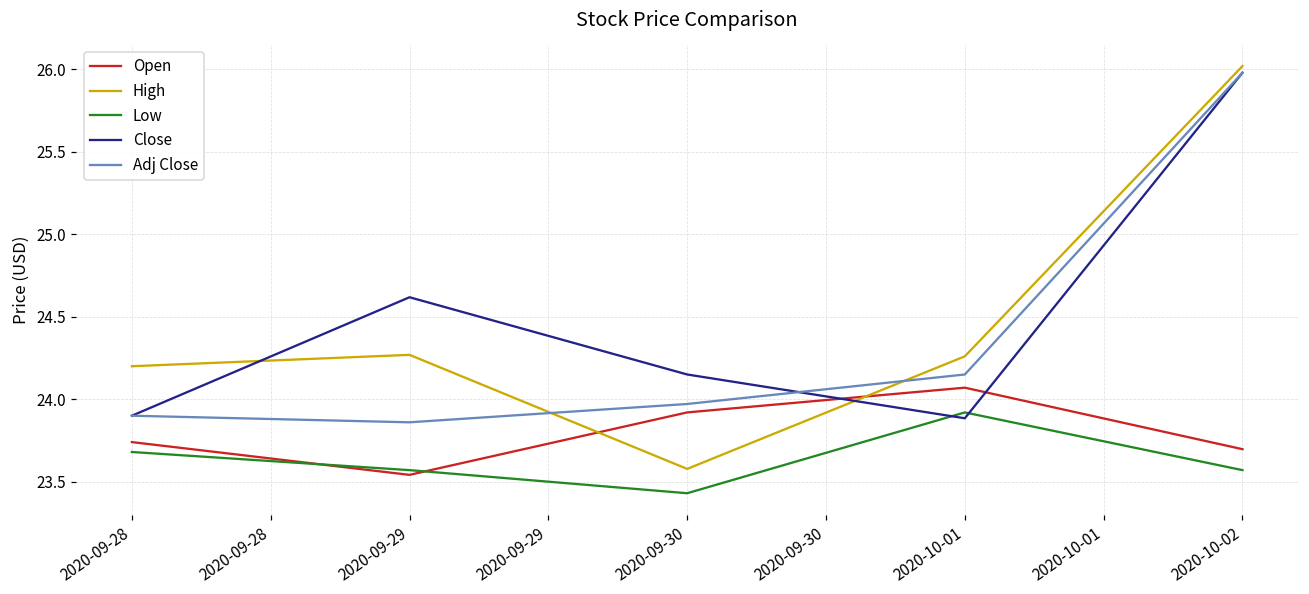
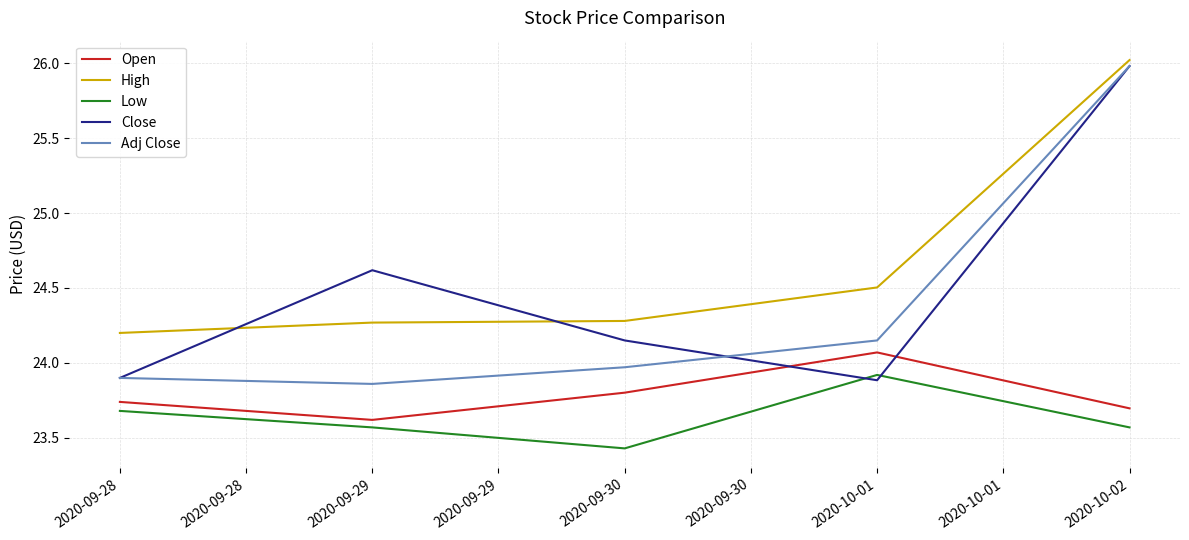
  {
    "Open": {
      "2020-09-28": 23.74,
-     "2020-09-29": 23.54,
-     "2020-09-30": 23.92,
+     "2020-09-29": 23.62,
+     "2020-09-30": 23.80,
      "2020-10-01": 24.07,
      "2020-10-02": 23.70
    },
    "High": {
      "2020-09-28": 24.20,
      "2020-09-29": 24.27,
-     "2020-09-30": 23.58,
-     "2020-10-01": 24.26,
+     "2020-09-30": 24.28,
+     "2020-10-01": 24.50,
      "2020-10-02": 26.02
    },
    "Low": {
      "2020-09-28": 23.68,
      "2020-09-29": 23.57,
      "2020-09-30": 23.43,
      "2020-10-01": 23.92,
      "2020-10-02": 23.57
    },
    "Close": {
      "2020-09-29": 24.62,
      "2020-09-30": 24.15,
      "2020-10-01": 23.88
    },
    "Adj Close": {
      "2020-09-29": 23.86,
      "2020-09-30": 23.97,
      "2020-10-01": 24.15
    }
  }
